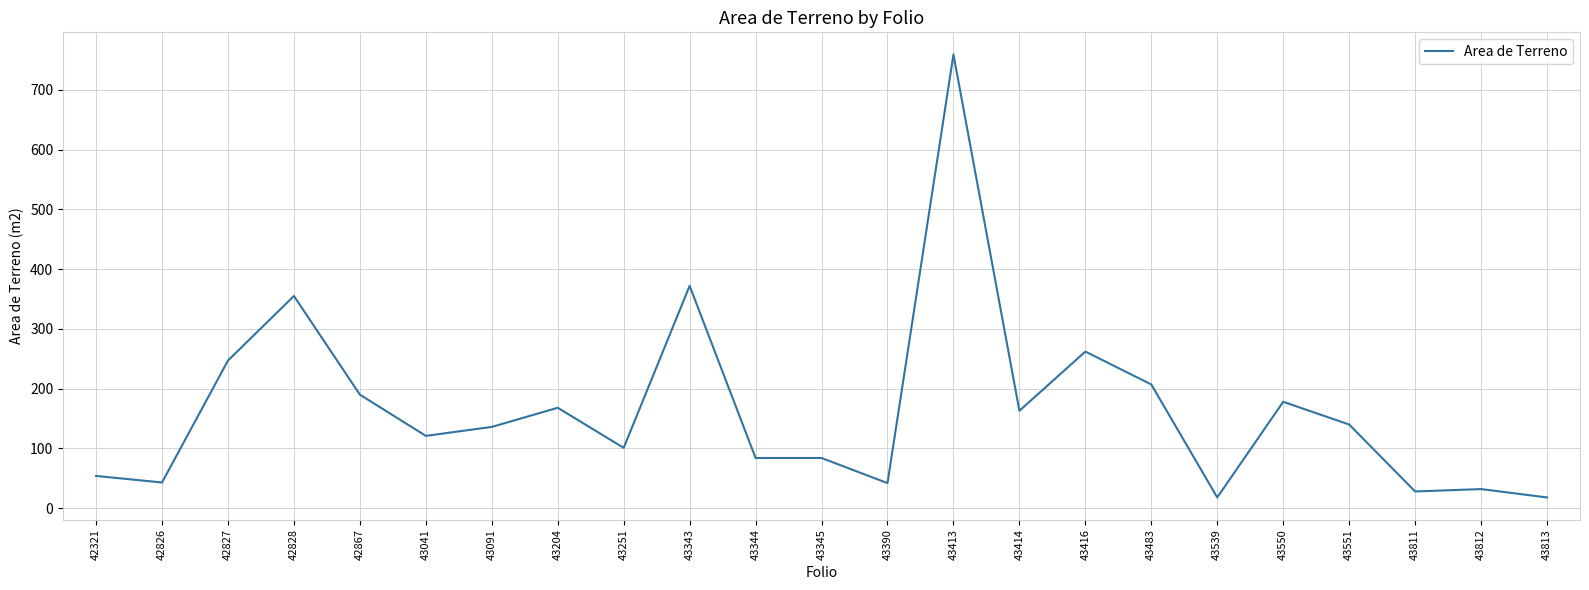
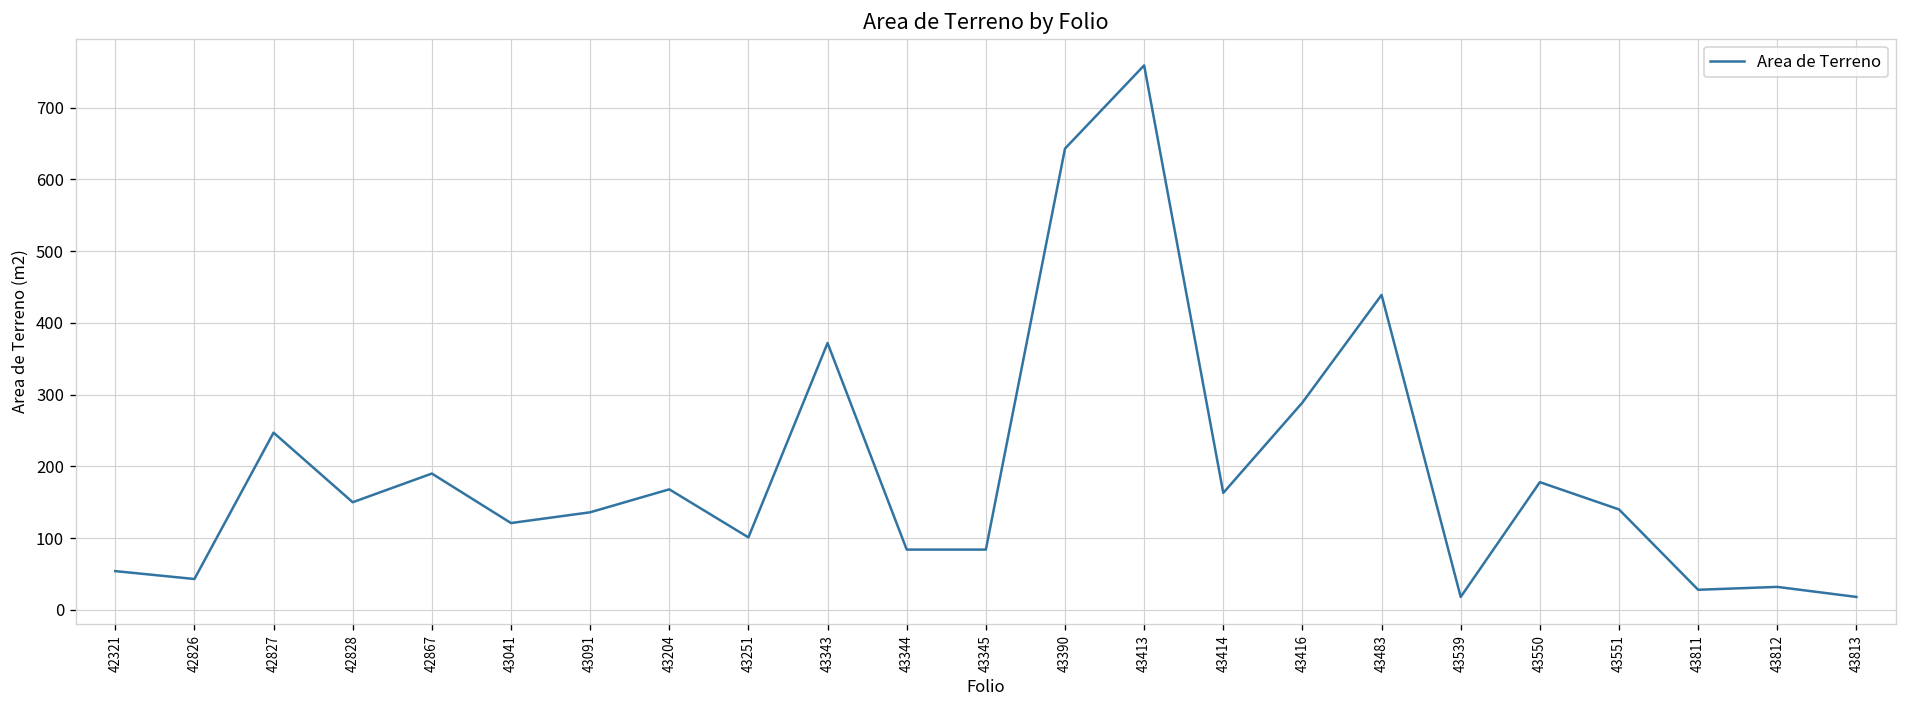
  {
    "42321": 50,
    "42826": 40,
    "42827": 250,
-   "42828": 360,
+   "42828": 150,
    "42867": 190,
    "43041": 120,
    "43091": 140,
    "43204": 170,
    "43251": 100,
    "43343": 370,
    "43344": 80,
    "43345": 80,
-   "43390": 40,
+   "43390": 640,
    "43413": 760,
    "43414": 160,
-   "43416": 260,
-   "43483": 210,
+   "43416": 290,
+   "43483": 440,
    "43539": 20,
    "43550": 180,
    "43551": 140,
    "43811": 30,
    "43812": 30,
    "43813": 20
  }
